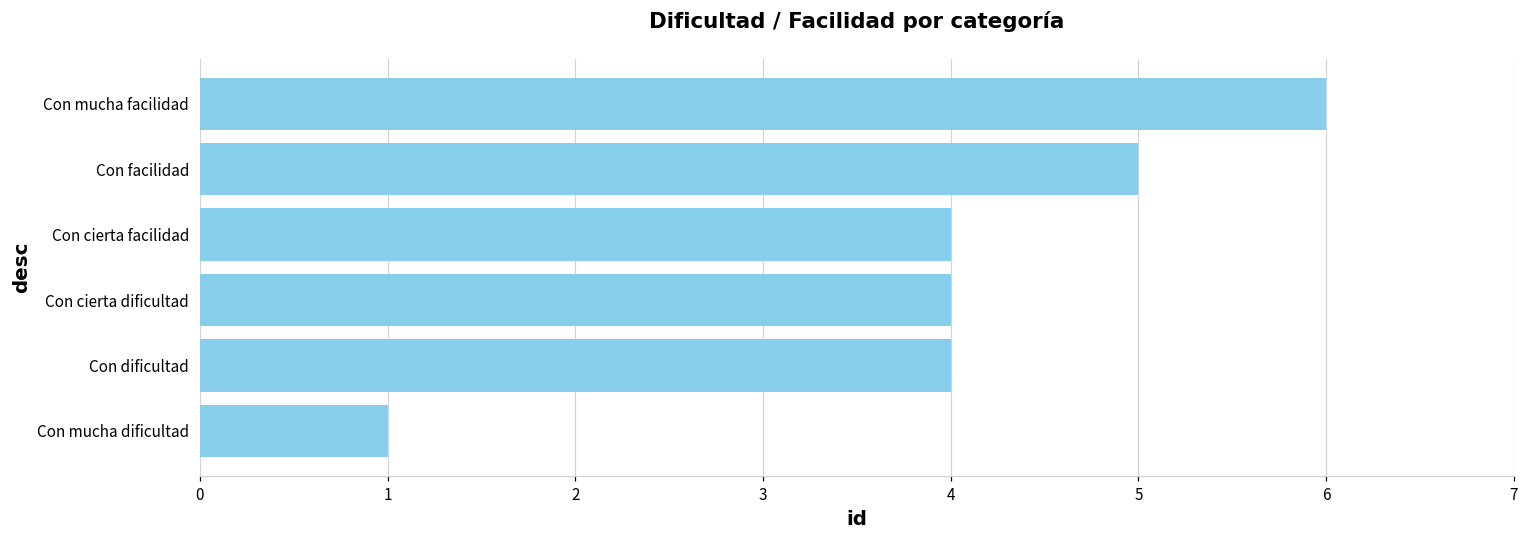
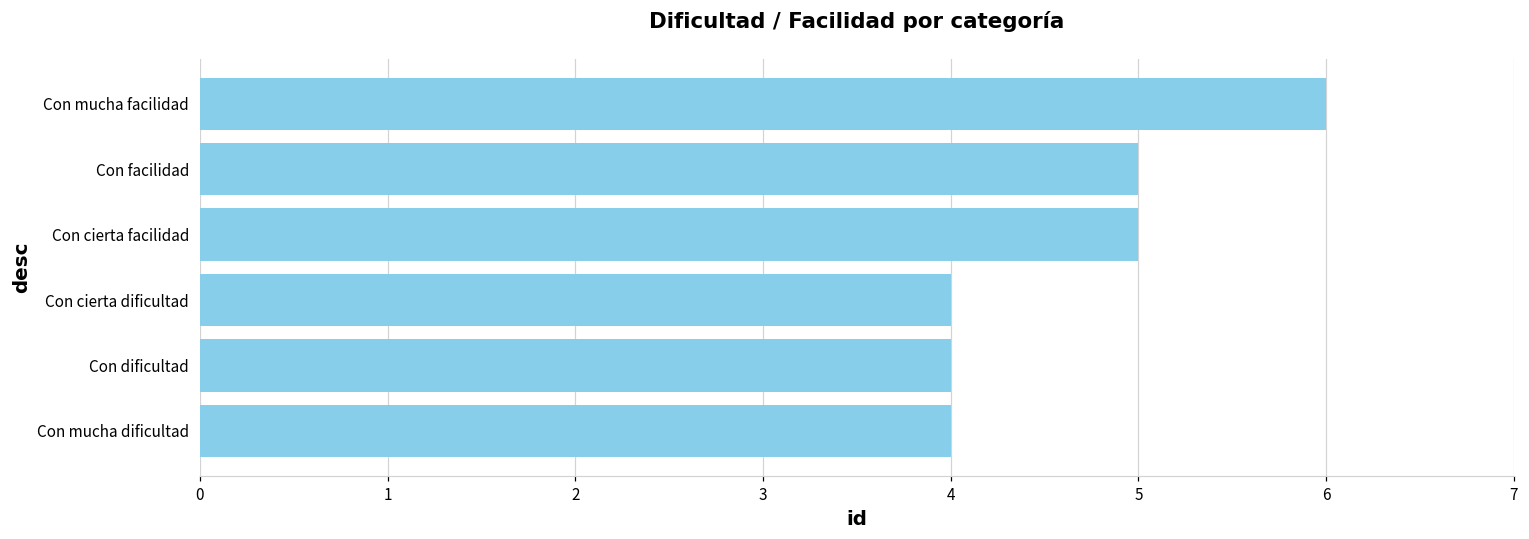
  {
    "Con mucha facilidad": 6,
    "Con facilidad": 5,
-   "Con cierta facilidad": 4,
+   "Con cierta facilidad": 5,
    "Con cierta dificultad": 4,
    "Con dificultad": 4,
-   "Con mucha dificultad": 1
+   "Con mucha dificultad": 4
  }
